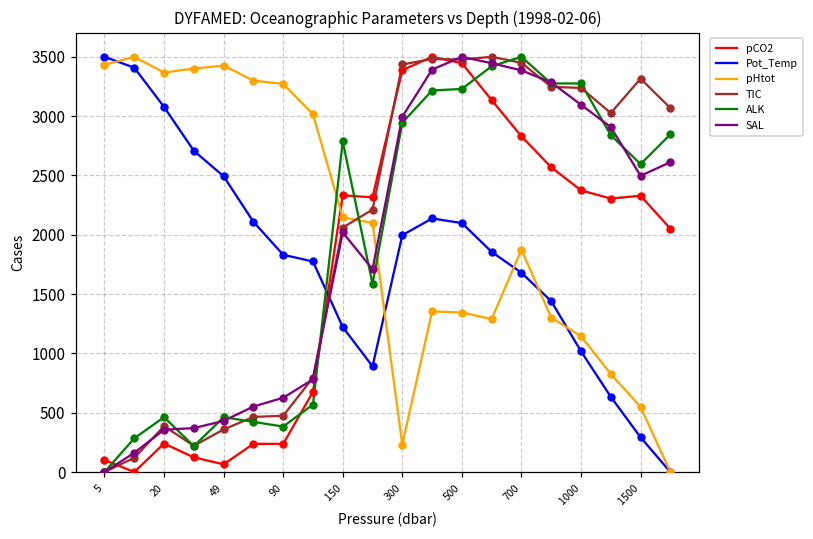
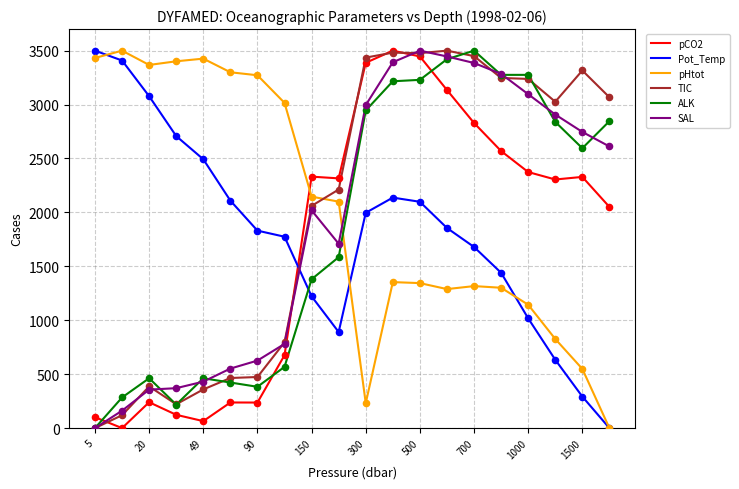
  {
    "pCO2": {
      "20": 240,
      "49": 60,
      "90": 240,
      "150": 2330,
      "300": 3390,
      "500": 3450,
      "700": 2830,
      "1000": 2370,
      "1500": 2330
    },
    "Pot_Temp": {
      "20": 3080,
      "49": 2490,
      "90": 1830,
      "150": 1220,
      "300": 2000,
      "500": 2100,
      "700": 1680,
      "1000": 1020,
      "1500": 290
    },
    "pHtot": {
      "20": 3370,
      "49": 3430,
      "90": 3270,
      "150": 2150,
      "300": 230,
      "500": 1340,
-     "700": 1870,
+     "700": 1320,
      "1000": 1140,
      "1500": 550
    },
    "TIC": {
      "20": 390,
      "49": 360,
      "90": 470,
      "150": 2060,
      "300": 3440,
      "700": 3450,
      "1000": 3240,
      "1500": 3320
    },
    "ALK": {
      "20": 460,
      "49": 460,
      "90": 380,
-     "150": 2790,
+     "150": 1380,
      "300": 2950,
      "500": 3230,
      "700": 3500,
      "1000": 3280,
      "1500": 2600
    },
    "SAL": {
      "20": 360,
      "49": 430,
      "90": 630,
      "150": 2020,
      "300": 3000,
      "700": 3390,
      "1000": 3100,
-     "1500": 2500
+     "1500": 2750
    }
  }
